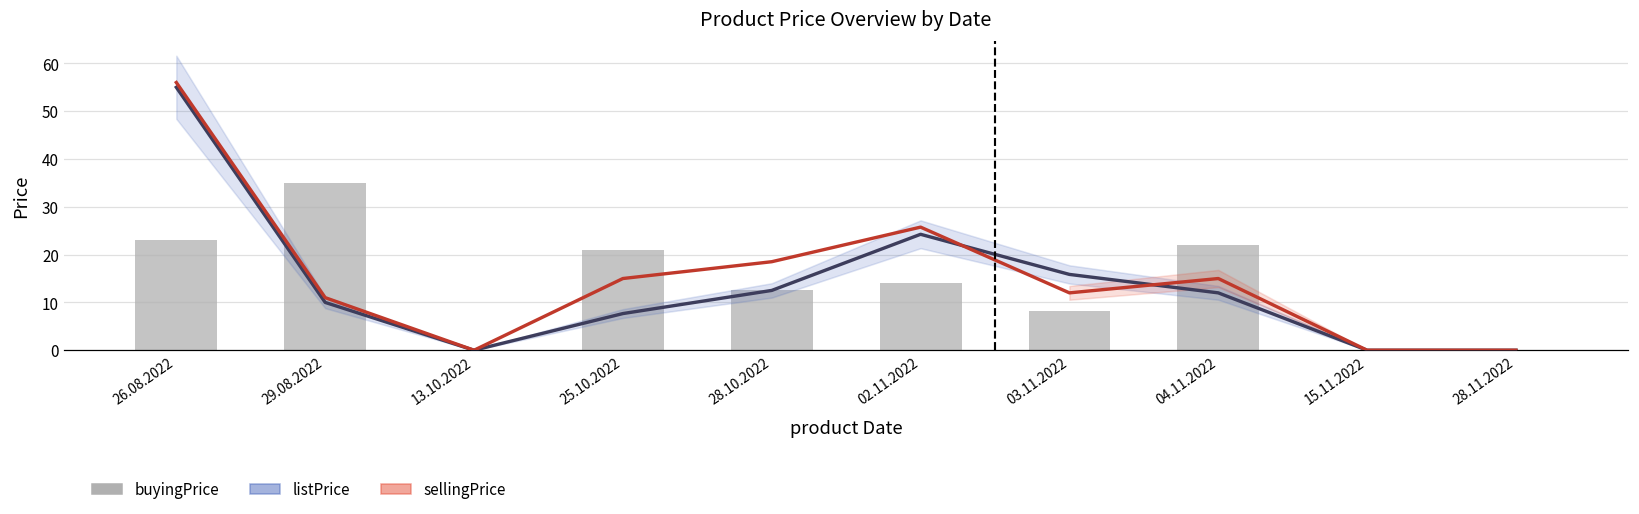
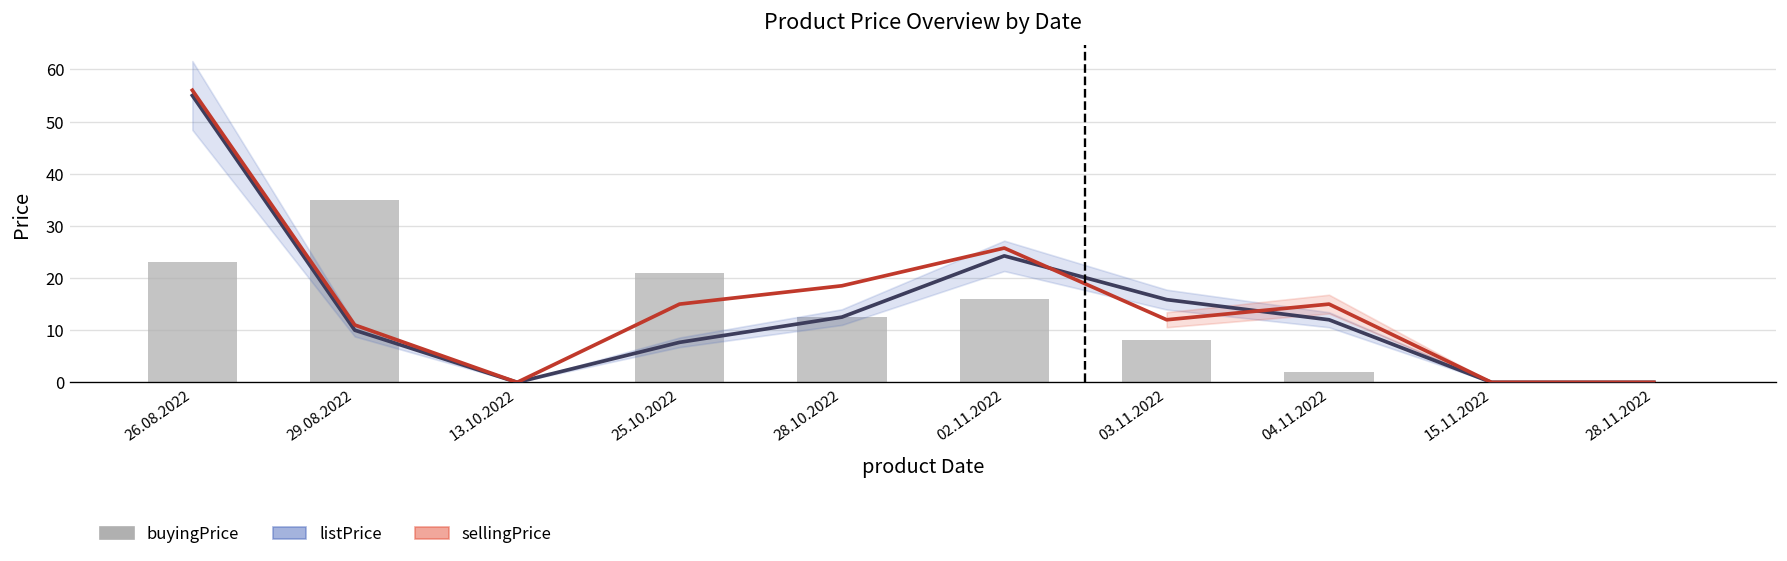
  {
    "buyingPrice": {
      "26.08.2022": 23,
      "29.08.2022": 35,
      "13.10.2022": 0,
      "25.10.2022": 21,
      "28.10.2022": 13,
-     "02.11.2022": 14,
+     "02.11.2022": 16,
      "03.11.2022": 8,
-     "04.11.2022": 22,
+     "04.11.2022": 2,
      "15.11.2022": 0,
      "28.11.2022": 0
    }
  }
